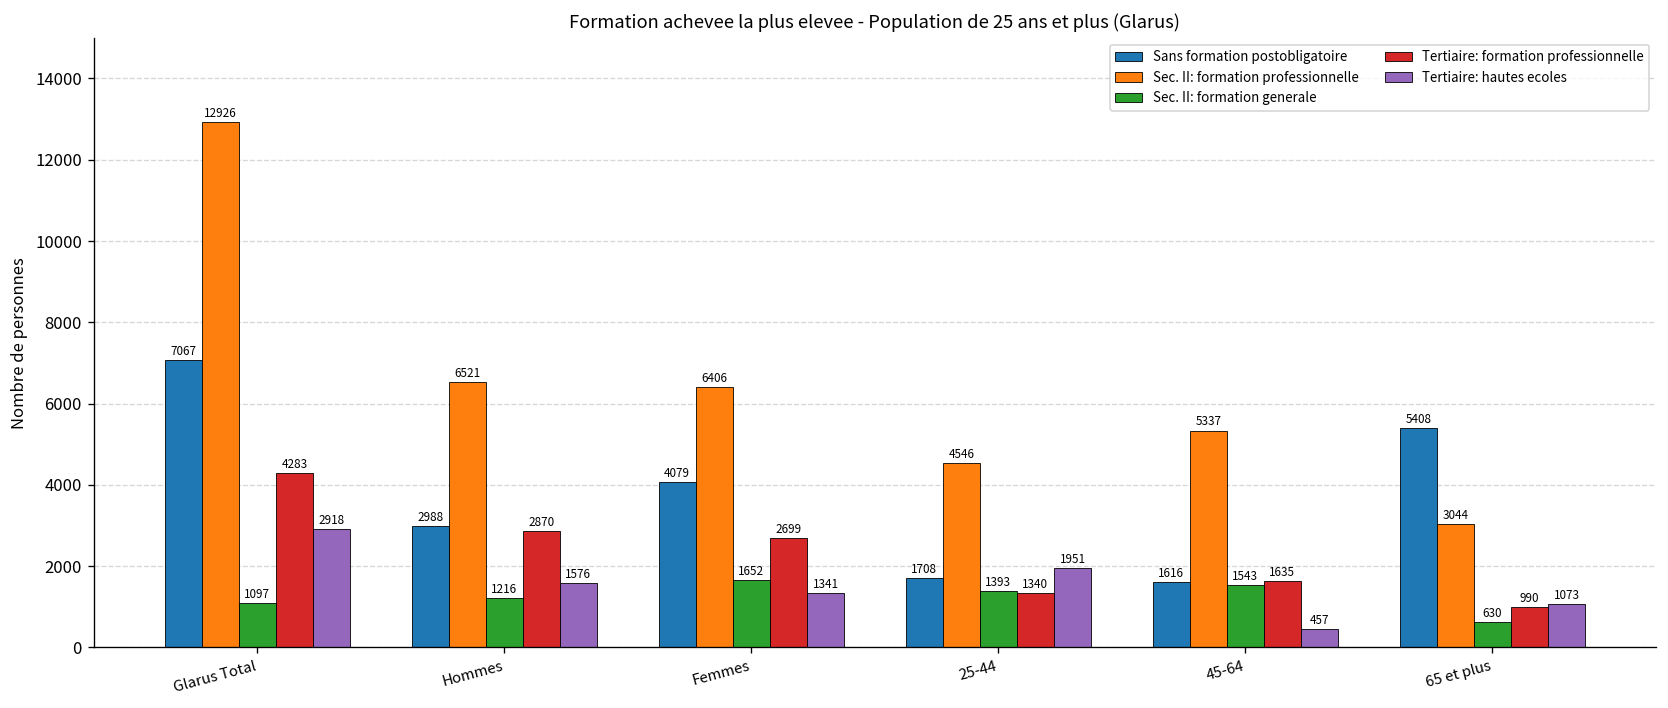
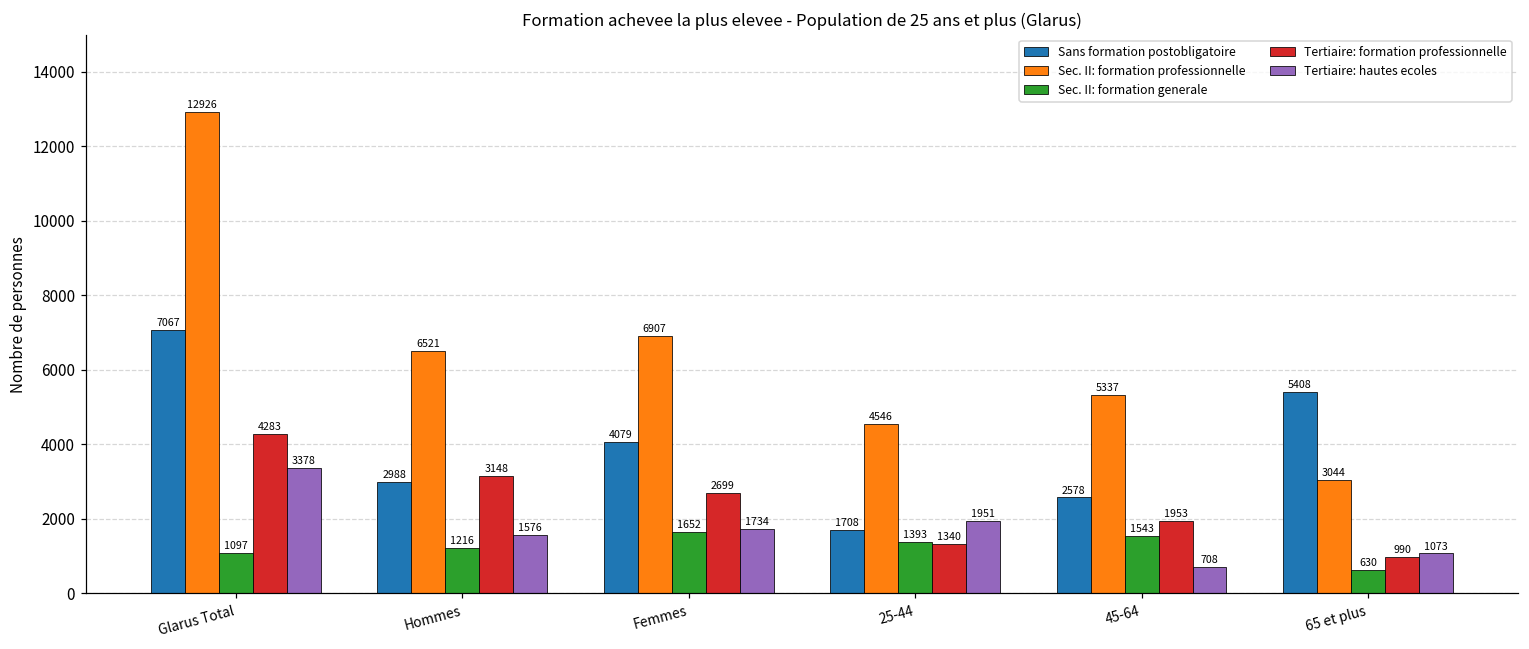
  {
    "Sans formation postobligatoire": {
      "Glarus Total": 7067,
      "Hommes": 2988,
      "Femmes": 4079,
      "25-44": 1708,
-     "45-64": 1616,
+     "45-64": 2578,
      "65 et plus": 5408
    },
    "Sec. II: formation professionnelle": {
      "Glarus Total": 12926,
      "Hommes": 6521,
-     "Femmes": 6406,
+     "Femmes": 6907,
      "25-44": 4546,
      "45-64": 5337,
      "65 et plus": 3044
    },
    "Sec. II: formation generale": {
      "Glarus Total": 1097,
      "Hommes": 1216,
      "Femmes": 1652,
      "25-44": 1393,
      "45-64": 1543,
      "65 et plus": 630
    },
    "Tertiaire: formation professionnelle": {
      "Glarus Total": 4283,
-     "Hommes": 2870,
+     "Hommes": 3148,
      "Femmes": 2699,
      "25-44": 1340,
-     "45-64": 1635,
+     "45-64": 1953,
      "65 et plus": 990
    },
    "Tertiaire: hautes ecoles": {
-     "Glarus Total": 2918,
+     "Glarus Total": 3378,
      "Hommes": 1576,
-     "Femmes": 1341,
+     "Femmes": 1734,
      "25-44": 1951,
-     "45-64": 457,
+     "45-64": 708,
      "65 et plus": 1073
    }
  }
